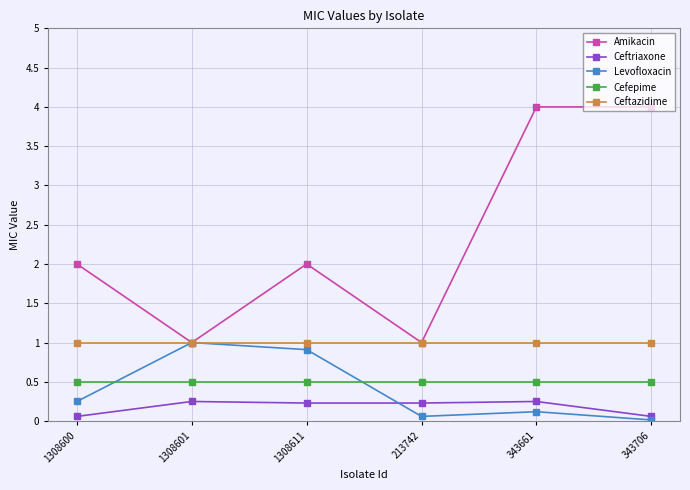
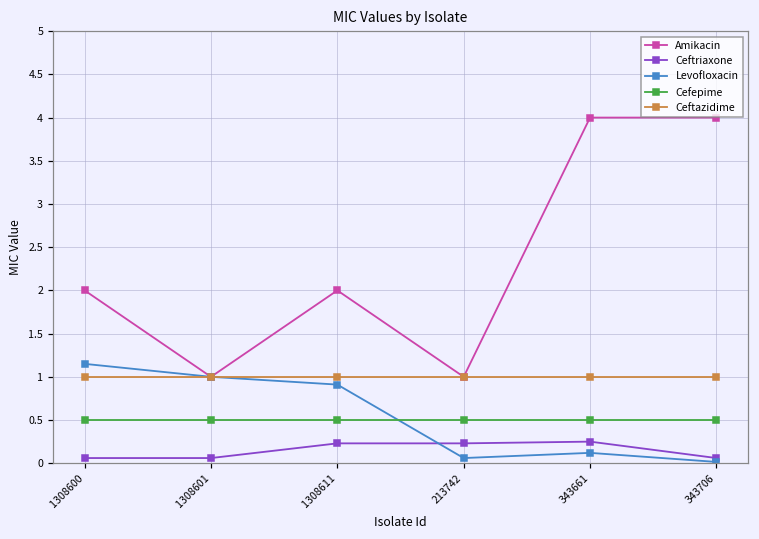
  {
    "Amikacin": {
      "1308600": 2.0,
      "1308611": 2.0,
      "343661": 4.0
    },
    "Ceftriaxone": {
      "1308600": 0.1,
-     "1308601": 0.3,
+     "1308601": 0.1,
      "1308611": 0.2,
      "213742": 0.2,
      "343661": 0.3,
      "343706": 0.1
    },
    "Levofloxacin": {
-     "1308600": 0.3,
+     "1308600": 1.2,
      "1308611": 0.9,
      "213742": 0.1,
      "343661": 0.1,
      "343706": 0.0
    },
    "Cefepime": {
      "1308600": 0.5,
      "1308601": 0.5,
      "1308611": 0.5,
      "213742": 0.5,
      "343661": 0.5,
      "343706": 0.5
    },
    "Ceftazidime": {
      "1308600": 1.0,
      "1308611": 1.0,
      "343661": 1.0,
      "343706": 1.0
    }
  }
